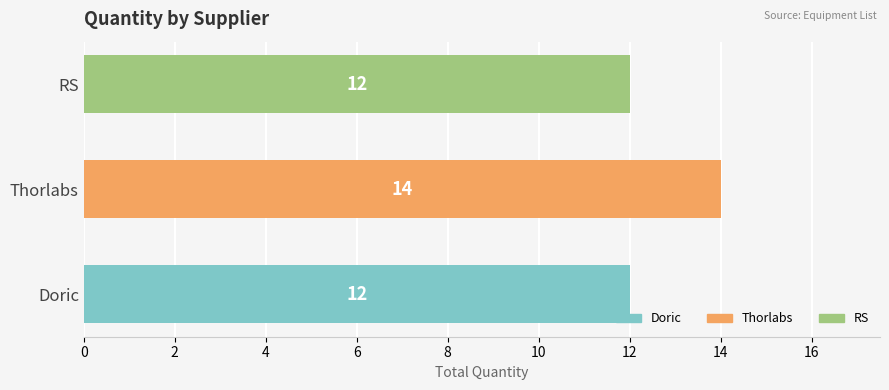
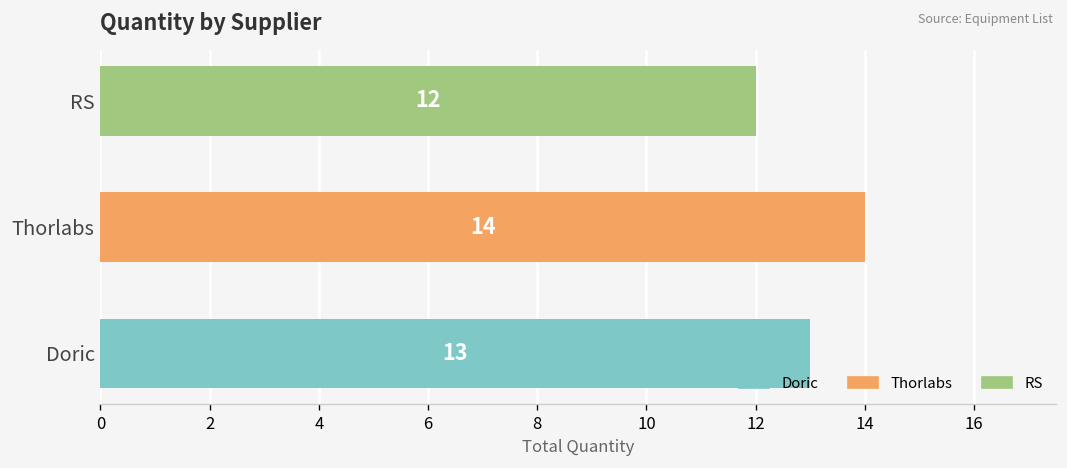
  {
    "RS": 12,
    "Thorlabs": 14,
-   "Doric": 12
+   "Doric": 13
  }
